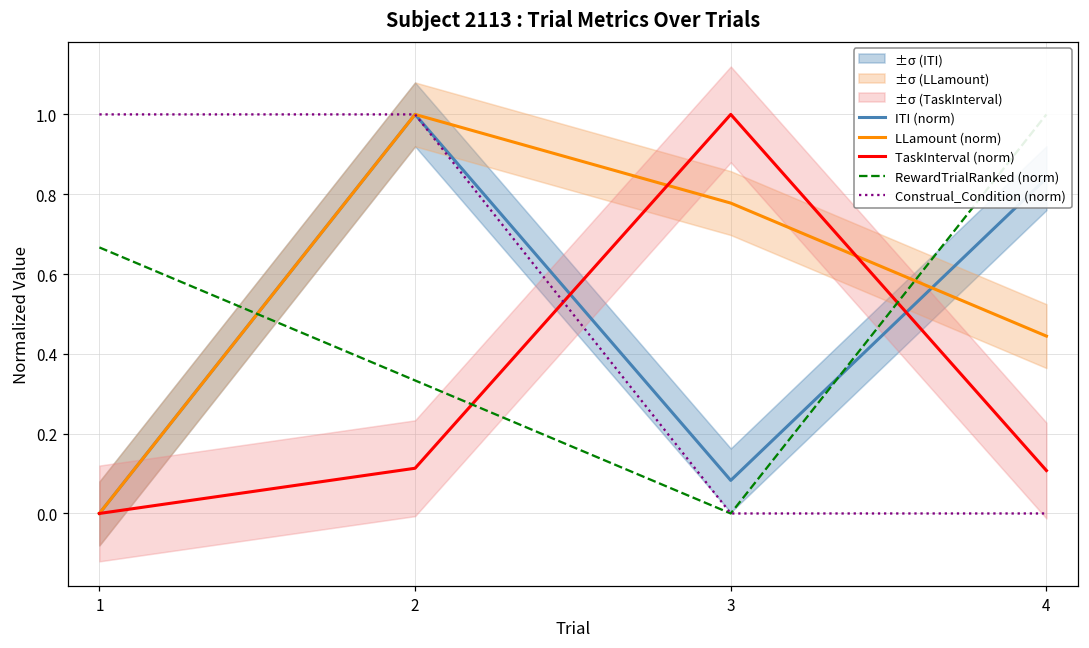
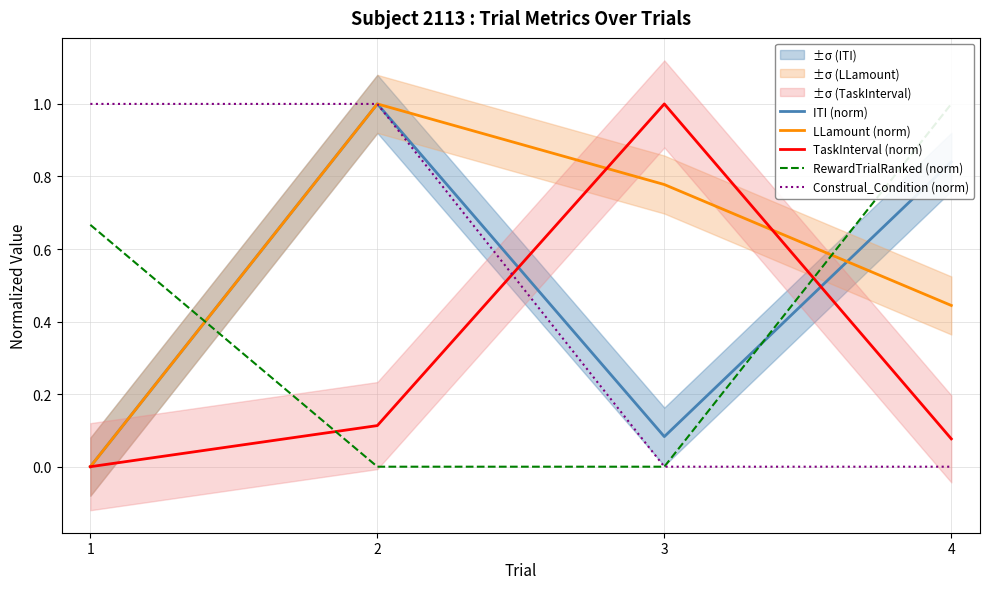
  {
    "LLamount (norm)": {
      "3": 0.78,
      "4": 0.44
    },
    "TaskInterval (norm)": {
      "2": 0.11,
      "3": 1.00,
-     "4": 0.11
+     "4": 0.08
    },
    "RewardTrialRanked (norm)": {
      "1": 0.67,
-     "2": 0.33
+     "2": 0.00
    },
    "Construal_Condition (norm)": {
      "1": 1.00,
      "4": 0.00
    }
  }
